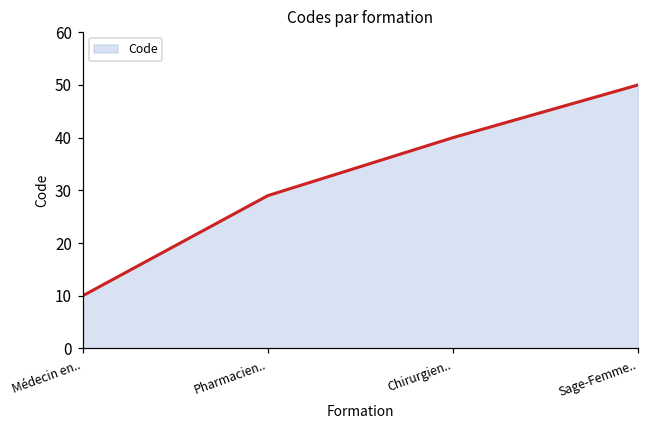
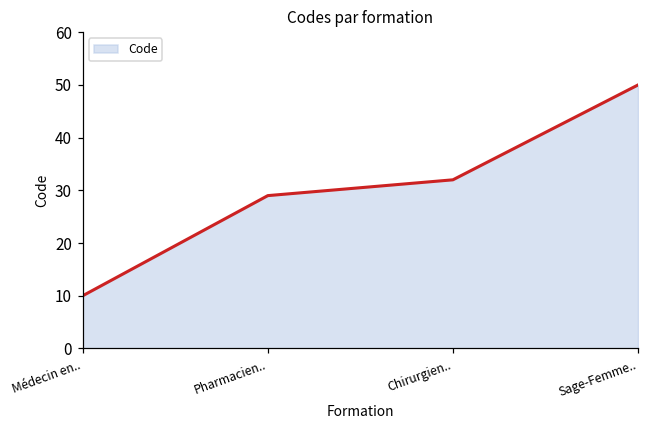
  {
    "Médecin en..": 10,
    "Pharmacien..": 29,
-   "Chirurgien..": 40,
+   "Chirurgien..": 32,
    "Sage-Femme..": 50
  }
